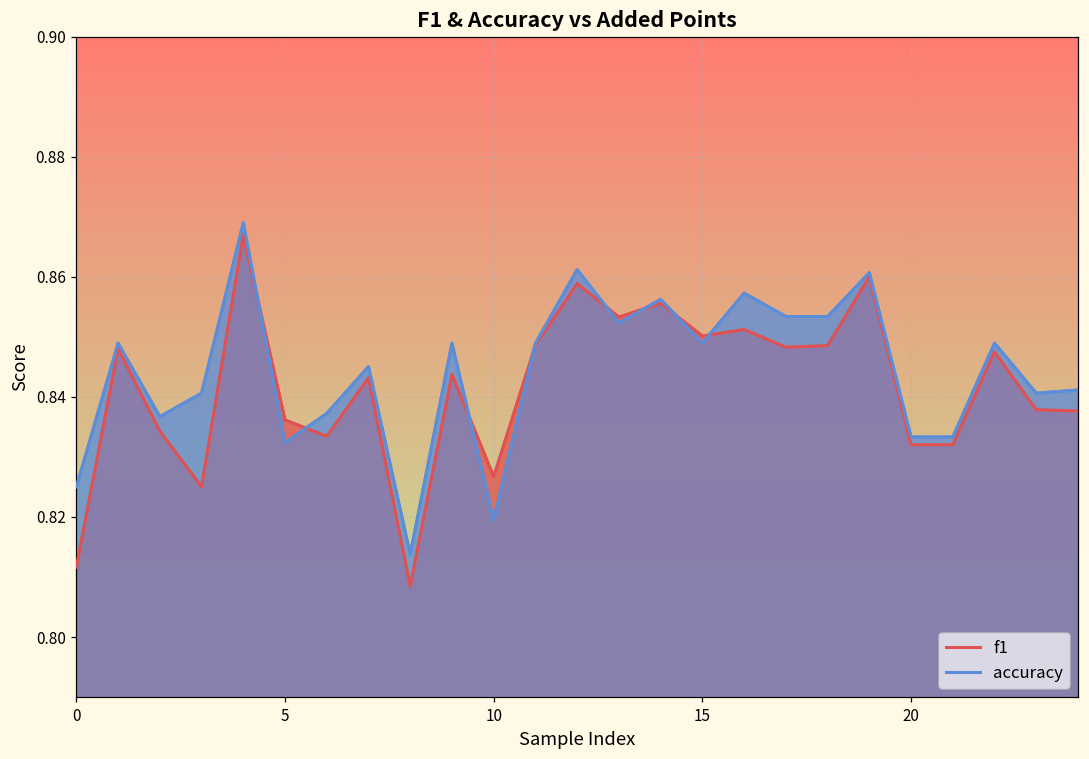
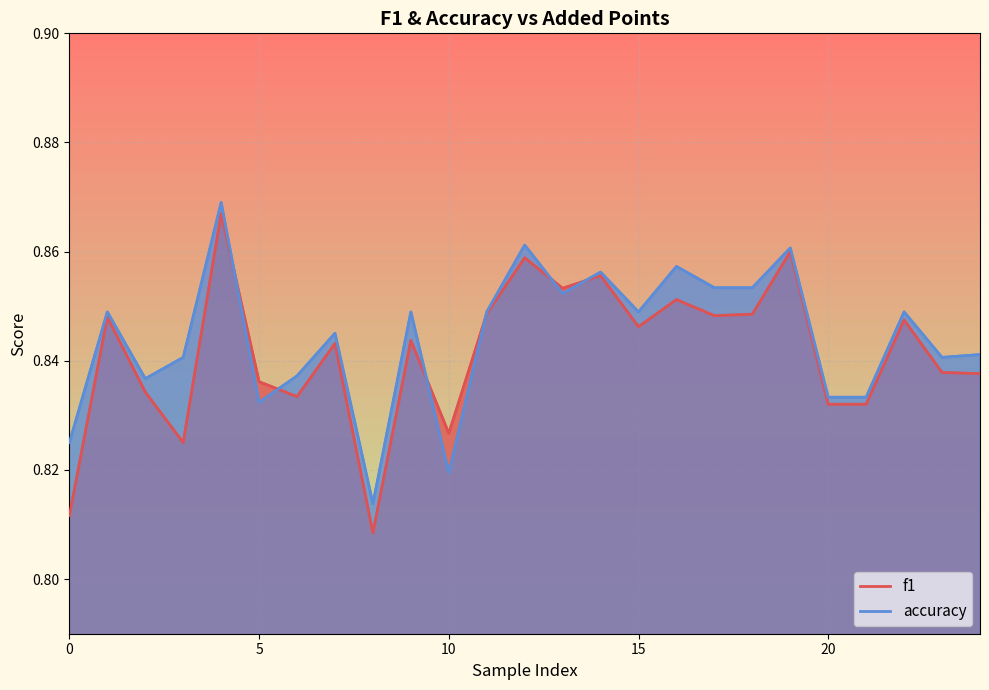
  {
    "f1": {
      "0": 0.812,
      "5": 0.836,
      "10": 0.827,
-     "15": 0.850,
+     "15": 0.846,
      "20": 0.832
    },
    "accuracy": {
      "0": 0.825,
      "5": 0.832,
      "10": 0.819,
      "15": 0.849,
      "20": 0.833
    }
  }
